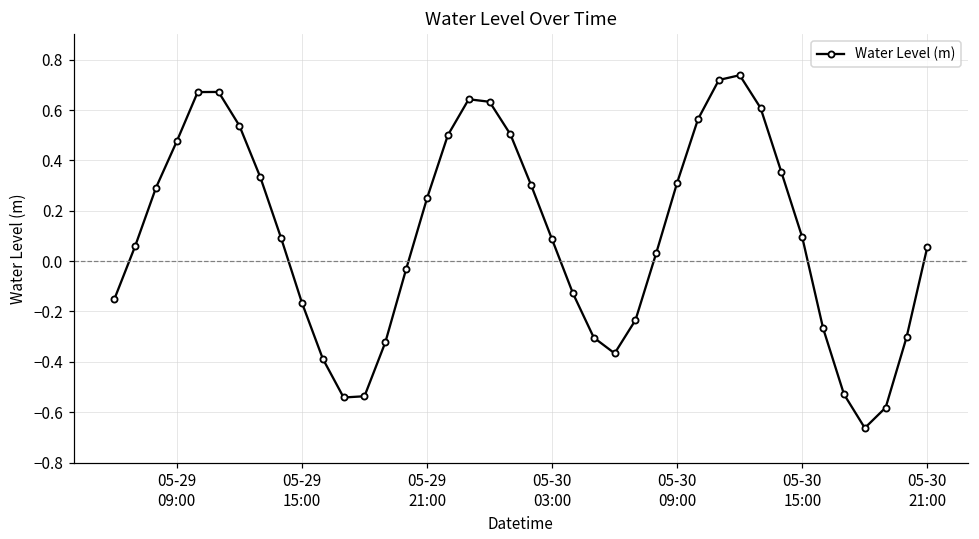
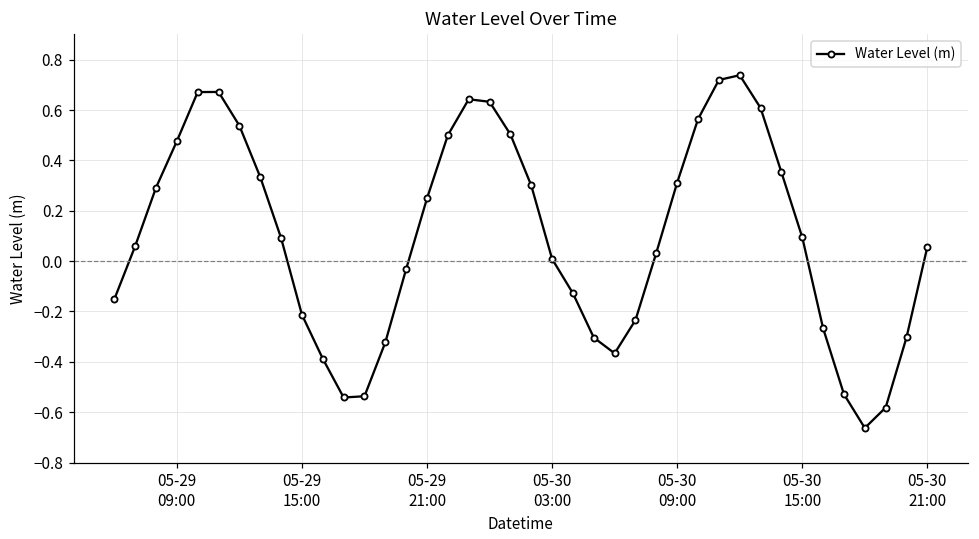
  {
    "05-29 09:00": 0.48,
-   "05-29 15:00": -0.17,
+   "05-29 15:00": -0.21,
    "05-29 21:00": 0.25,
-   "05-30 03:00": 0.09,
+   "05-30 03:00": 0.01,
    "05-30 09:00": 0.31,
    "05-30 15:00": 0.09,
    "05-30 21:00": 0.06
  }
